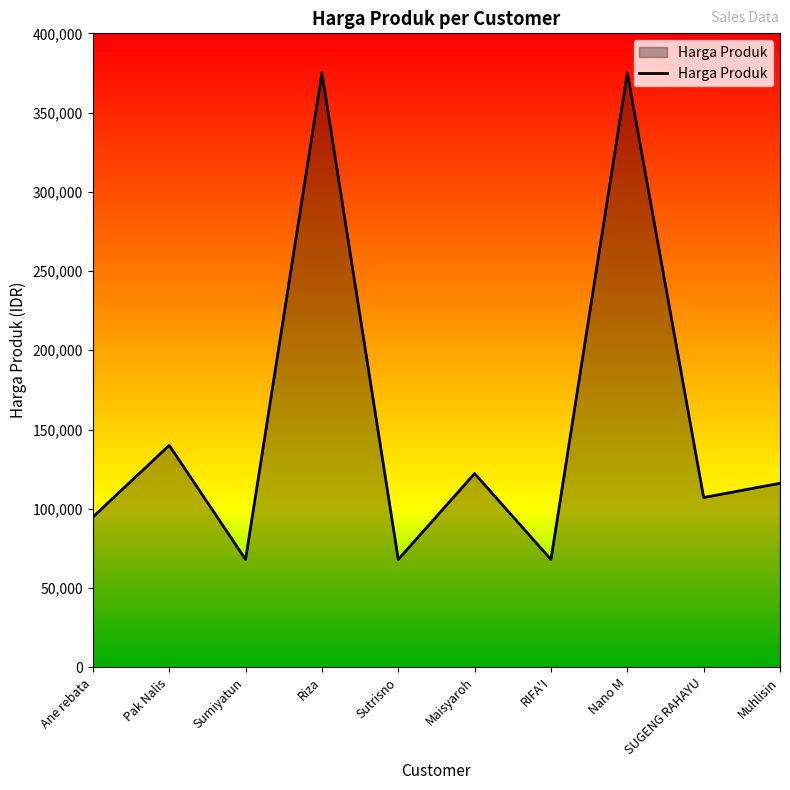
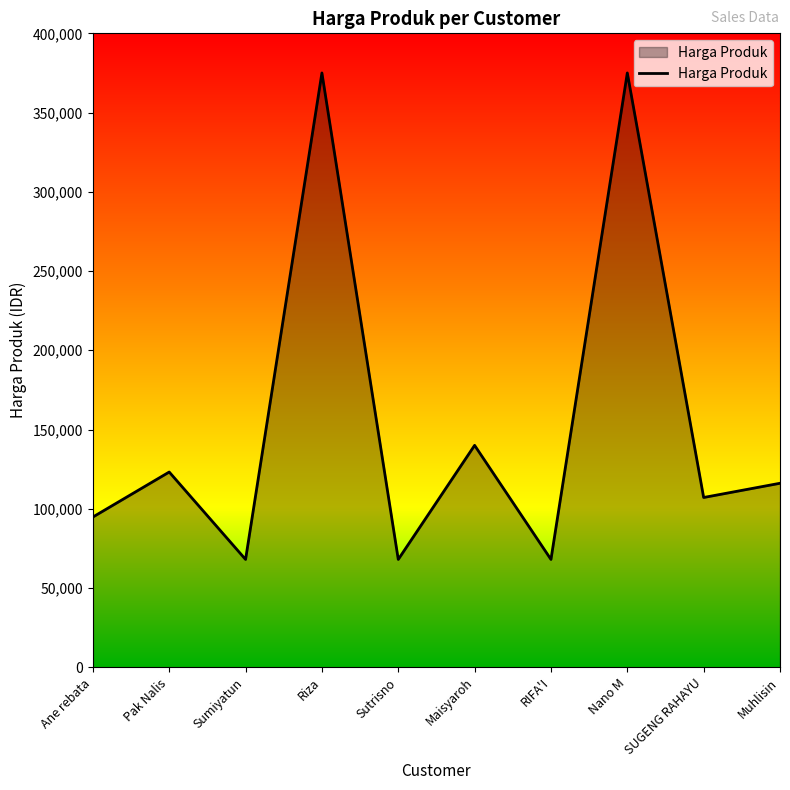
  {
    "Ane rebata": "95,000",
-   "Pak Nalis": "140,000",
+   "Pak Nalis": "123,000",
    "Sumiyatun": "68,000",
    "Riza": "375,000",
    "Sutrisno": "68,000",
-   "Maisyaroh": "122,000",
+   "Maisyaroh": "140,000",
    "RIFA'I": "68,000",
    "Nano M": "375,000",
    "SUGENG RAHAYU": "107,000",
    "Muhlisin": "116,000"
  }
